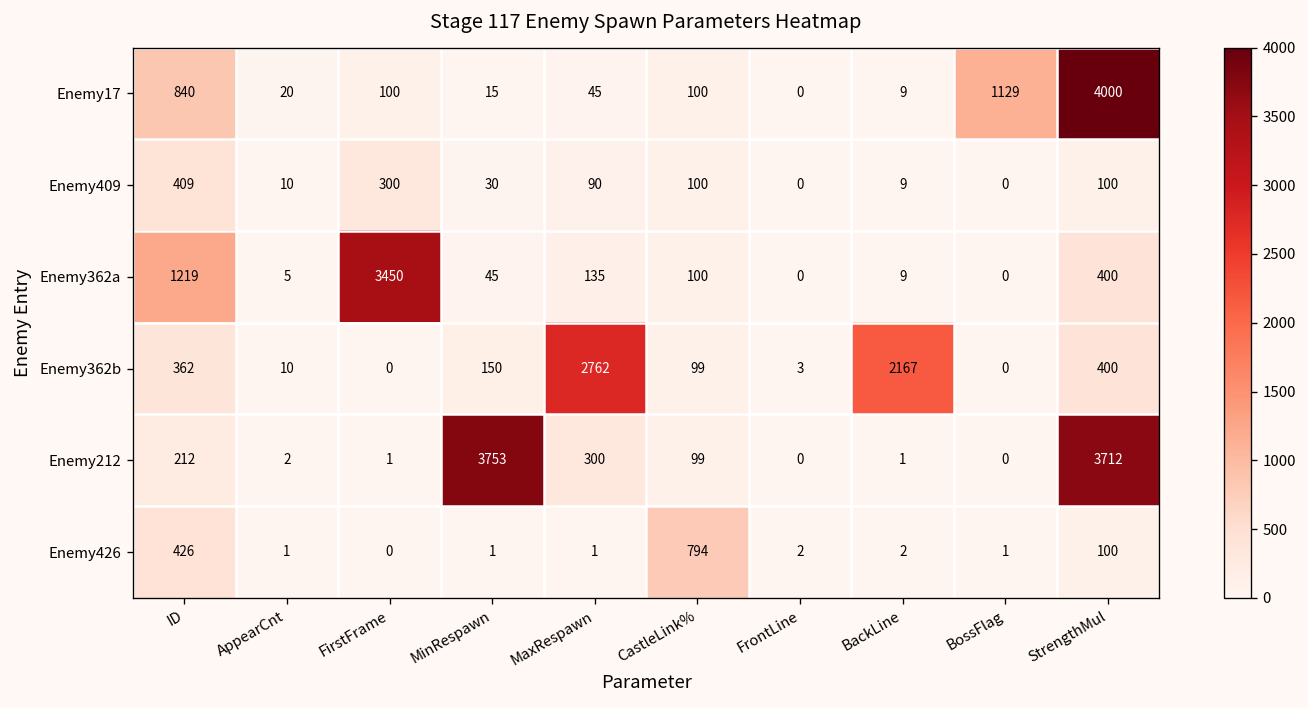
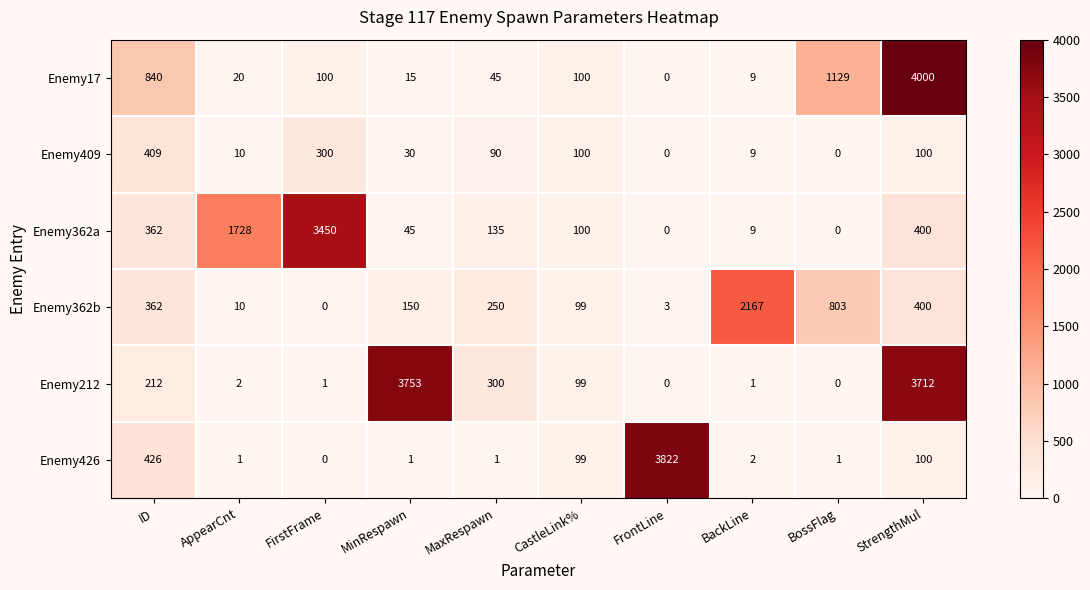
  {
    "Enemy17": {
      "ID": 840,
      "AppearCnt": 20,
      "FirstFrame": 100,
      "MinRespawn": 15,
      "MaxRespawn": 45,
      "CastleLink%": 100,
      "FrontLine": 0,
      "BackLine": 9,
      "BossFlag": 1129,
      "StrengthMul": 4000
    },
    "Enemy409": {
      "ID": 409,
      "AppearCnt": 10,
      "FirstFrame": 300,
      "MinRespawn": 30,
      "MaxRespawn": 90,
      "CastleLink%": 100,
      "FrontLine": 0,
      "BackLine": 9,
      "BossFlag": 0,
      "StrengthMul": 100
    },
    "Enemy362a": {
-     "ID": 1219,
-     "AppearCnt": 5,
+     "ID": 362,
+     "AppearCnt": 1728,
      "FirstFrame": 3450,
      "MinRespawn": 45,
      "MaxRespawn": 135,
      "CastleLink%": 100,
      "FrontLine": 0,
      "BackLine": 9,
      "BossFlag": 0,
      "StrengthMul": 400
    },
    "Enemy362b": {
      "ID": 362,
      "AppearCnt": 10,
      "FirstFrame": 0,
      "MinRespawn": 150,
-     "MaxRespawn": 2762,
+     "MaxRespawn": 250,
      "CastleLink%": 99,
      "FrontLine": 3,
      "BackLine": 2167,
-     "BossFlag": 0,
+     "BossFlag": 803,
      "StrengthMul": 400
    },
    "Enemy212": {
      "ID": 212,
      "AppearCnt": 2,
      "FirstFrame": 1,
      "MinRespawn": 3753,
      "MaxRespawn": 300,
      "CastleLink%": 99,
      "FrontLine": 0,
      "BackLine": 1,
      "BossFlag": 0,
      "StrengthMul": 3712
    },
    "Enemy426": {
      "ID": 426,
      "AppearCnt": 1,
      "FirstFrame": 0,
      "MinRespawn": 1,
      "MaxRespawn": 1,
-     "CastleLink%": 794,
-     "FrontLine": 2,
+     "CastleLink%": 99,
+     "FrontLine": 3822,
      "BackLine": 2,
      "BossFlag": 1,
      "StrengthMul": 100
    }
  }
